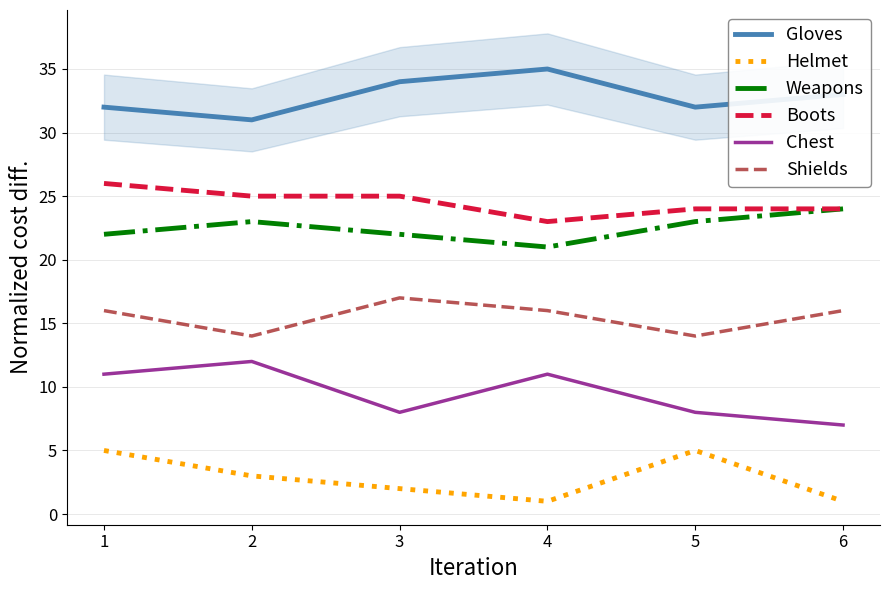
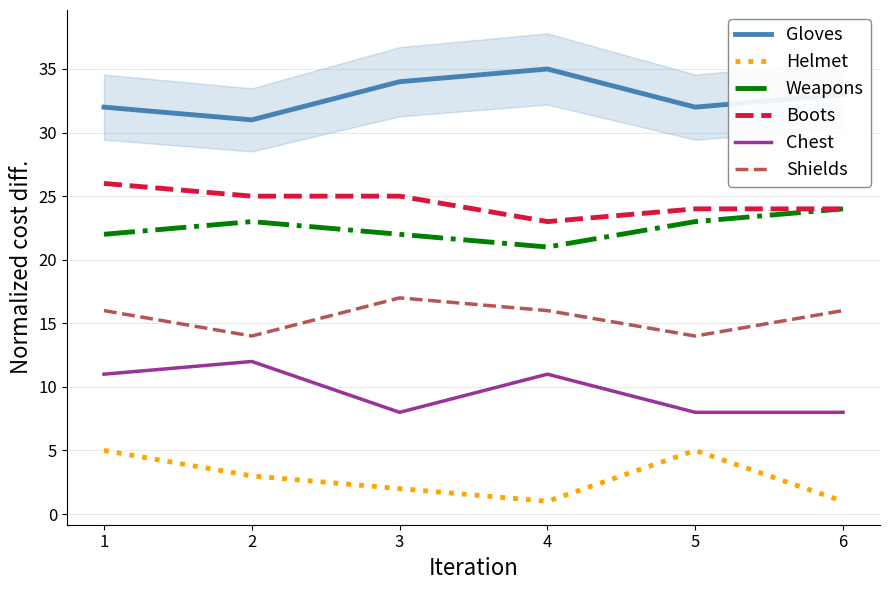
  {
    "Helmet": {
      "1": 5,
      "2": 3,
      "3": 2,
      "4": 1,
      "5": 5,
      "6": 1
    },
    "Weapons": {
      "1": 22,
      "2": 23,
      "3": 22,
      "4": 21,
      "5": 23
    },
    "Boots": {
      "1": 26,
      "2": 25,
      "3": 25,
      "4": 23,
      "5": 24
    },
    "Chest": {
      "1": 11,
      "2": 12,
      "3": 8,
      "4": 11,
      "5": 8,
-     "6": 7
+     "6": 8
    },
    "Shields": {
      "1": 16,
      "2": 14,
      "3": 17,
      "4": 16,
      "5": 14,
      "6": 16
    }
  }
